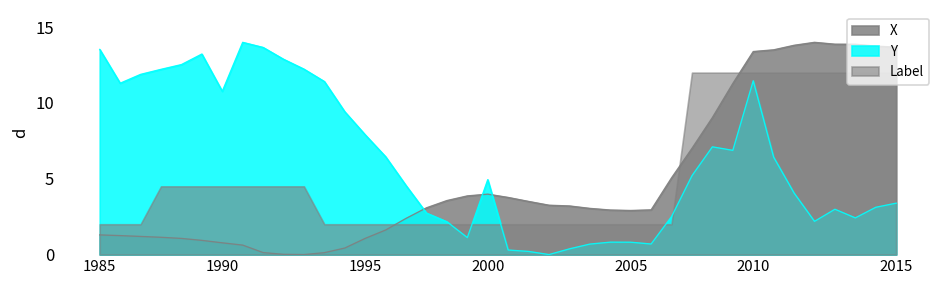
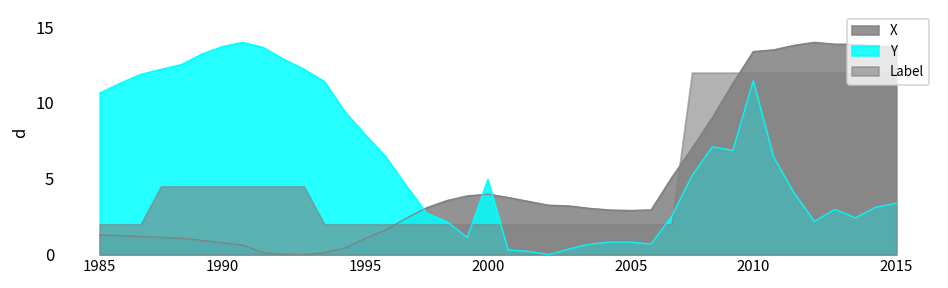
  {
    "Y": {
-     "1985": 13.5,
-     "1990": 10.8,
+     "1985": 10.7,
+     "1990": 13.7,
      "1995": 7.9,
      "2000": 4.9,
      "2005": 0.8,
      "2010": 11.5,
      "2015": 3.4
    }
  }
